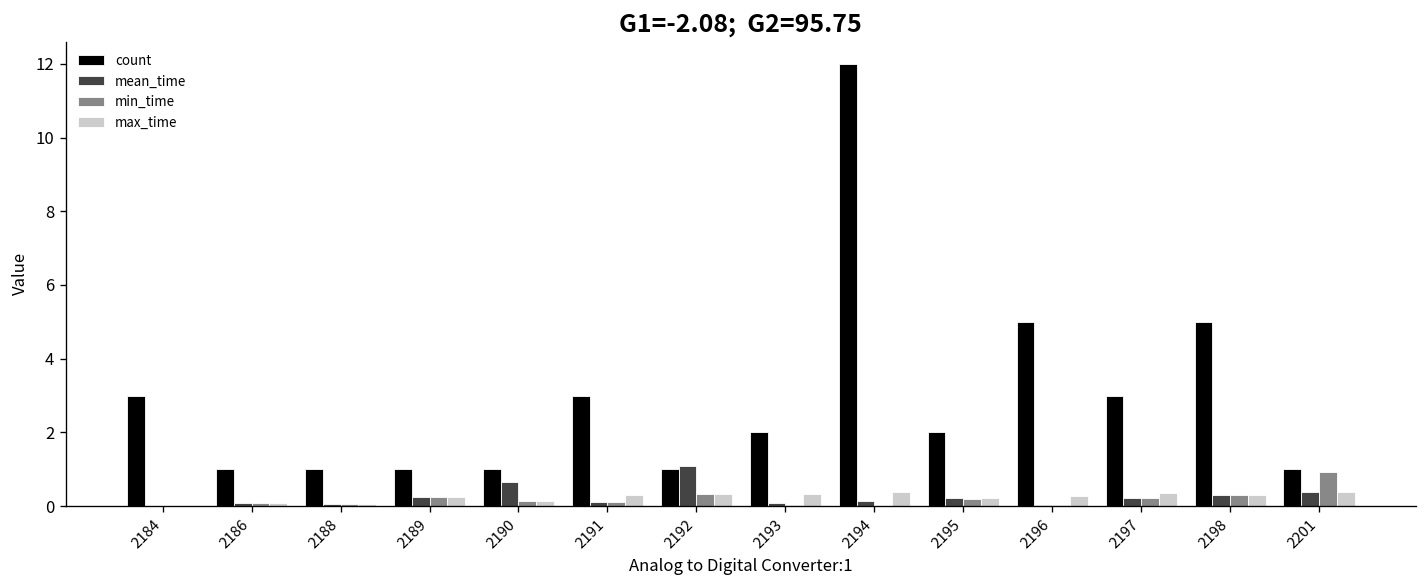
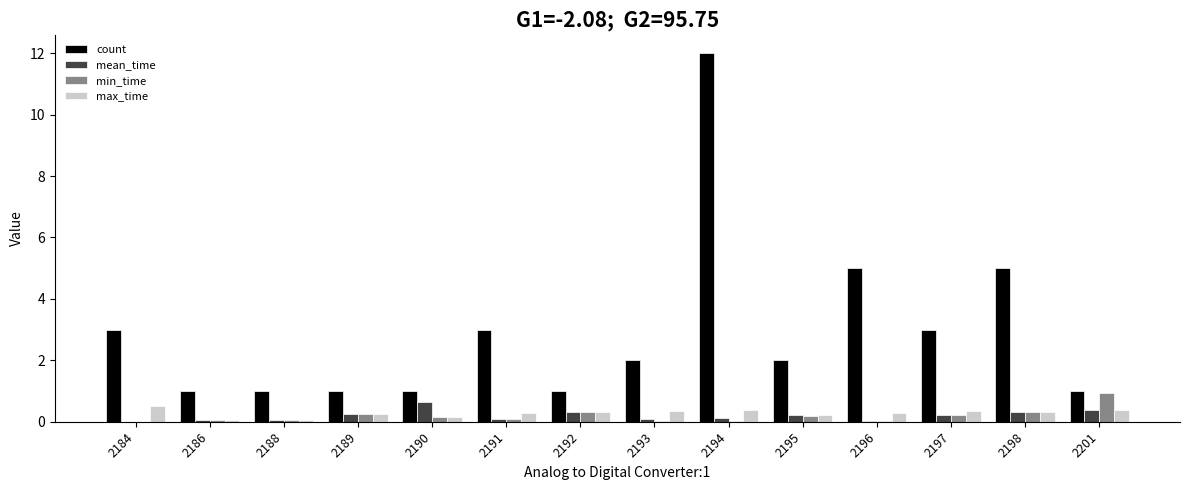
  {
    "count": {
      "2184": 3.0,
      "2186": 1.0,
      "2188": 1.0,
      "2189": 1.0,
      "2190": 1.0,
      "2191": 3.0,
      "2192": 1.0,
      "2193": 2.0,
      "2194": 12.0,
      "2195": 2.0,
      "2196": 5.0,
      "2197": 3.0,
      "2198": 5.0,
      "2201": 1.0
    },
    "mean_time": {
      "2184": 0.0,
      "2189": 0.3,
      "2190": 0.7,
      "2191": 0.1,
-     "2192": 1.1,
+     "2192": 0.3,
      "2194": 0.1,
      "2195": 0.2,
      "2197": 0.2,
      "2198": 0.3,
      "2201": 0.4
    },
    "min_time": {
      "2184": 0.0,
      "2189": 0.3,
      "2190": 0.2,
      "2191": 0.1,
      "2192": 0.3,
      "2195": 0.2,
      "2197": 0.2,
      "2198": 0.3,
      "2201": 0.9
    },
    "max_time": {
-     "2184": 0.0,
+     "2184": 0.5,
      "2189": 0.3,
      "2190": 0.2,
      "2191": 0.3,
      "2192": 0.3,
      "2193": 0.3,
      "2194": 0.4,
      "2195": 0.2,
      "2196": 0.3,
      "2197": 0.4,
      "2198": 0.3,
      "2201": 0.4
    }
  }
